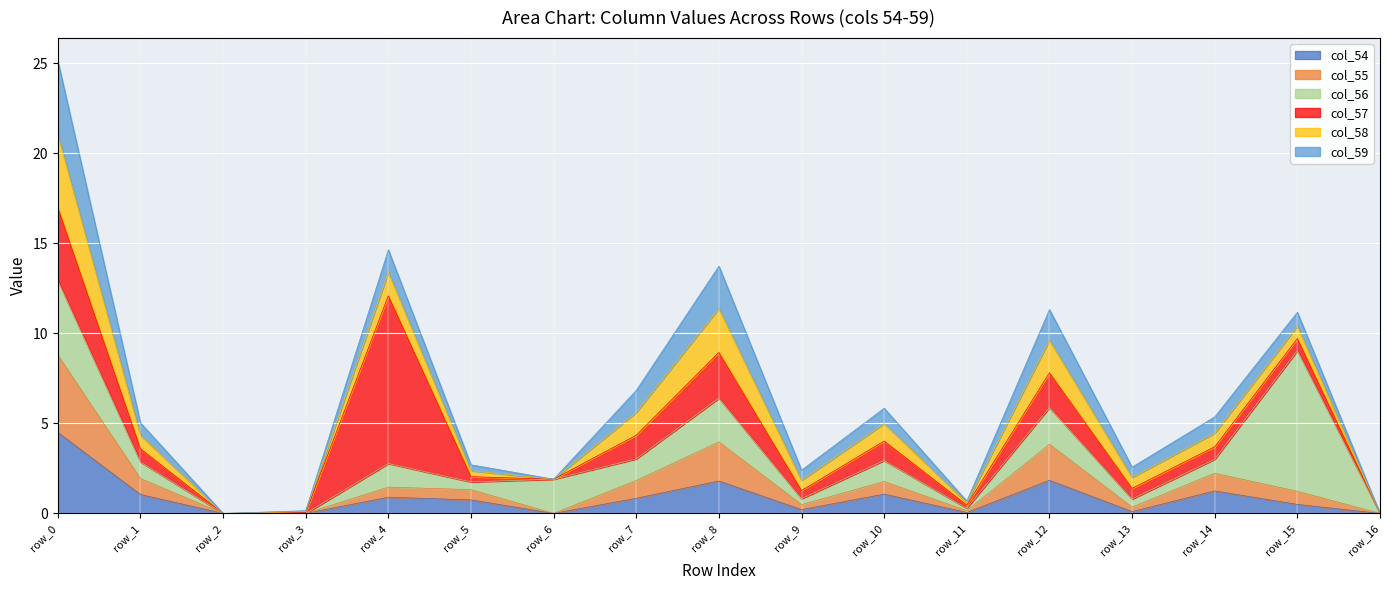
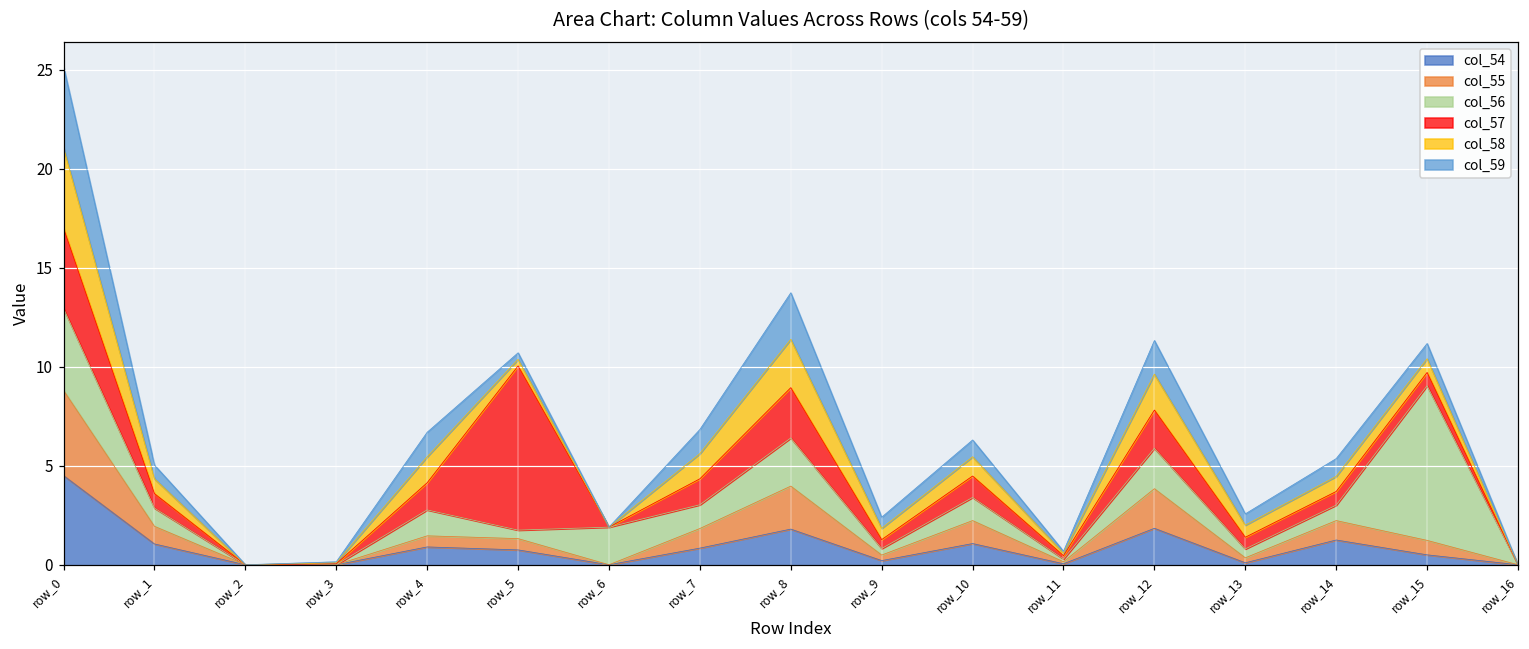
  {
    "col_55": {
      "row_0": 4.3,
      "row_1": 0.9,
      "row_4": 0.6,
      "row_5": 0.6,
      "row_7": 1.0,
      "row_8": 2.2,
      "row_9": 0.3,
-     "row_10": 0.7,
+     "row_10": 1.2,
      "row_12": 2.0,
      "row_13": 0.2,
      "row_14": 1.0,
      "row_15": 0.7
    },
    "col_56": {
      "row_0": 4.1,
      "row_1": 0.9,
      "row_4": 1.3,
      "row_5": 0.4,
      "row_7": 1.2,
      "row_8": 2.4,
      "row_9": 0.3,
      "row_10": 1.2,
      "row_12": 2.0,
      "row_13": 0.5,
      "row_14": 0.8,
      "row_15": 7.8
    },
    "col_57": {
      "row_0": 4.1,
      "row_1": 0.7,
-     "row_4": 9.3,
-     "row_5": 0.3,
+     "row_4": 1.4,
+     "row_5": 8.3,
      "row_7": 1.3,
      "row_8": 2.5,
      "row_9": 0.4,
      "row_10": 1.1,
      "row_12": 1.9,
      "row_13": 0.6,
      "row_14": 0.7,
      "row_15": 0.7
    },
    "col_58": {
      "row_0": 4.1,
      "row_1": 0.8,
      "row_4": 1.3,
      "row_5": 0.3,
      "row_7": 1.3,
      "row_8": 2.4,
      "row_9": 0.6,
      "row_10": 1.0,
      "row_12": 1.8,
      "row_13": 0.6,
      "row_14": 0.8,
      "row_15": 0.7
    }
  }
